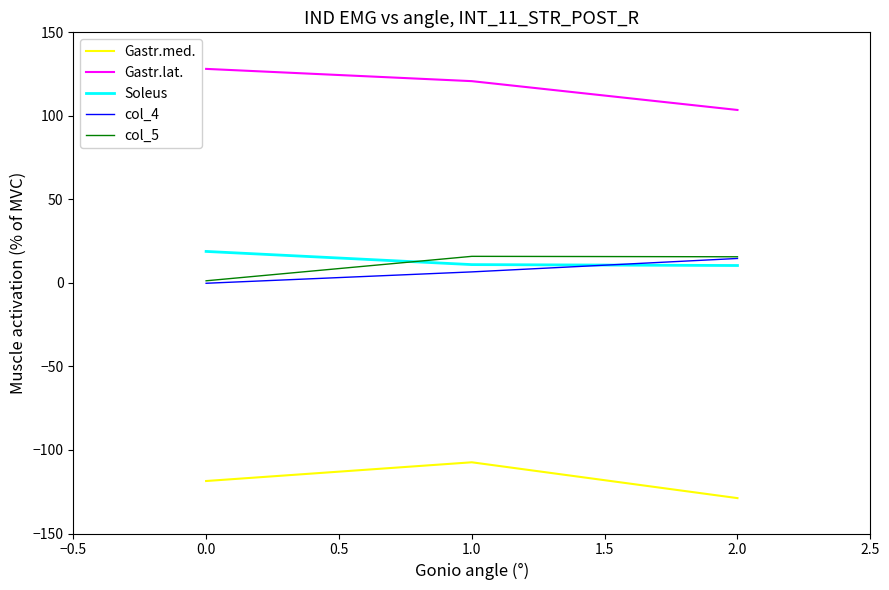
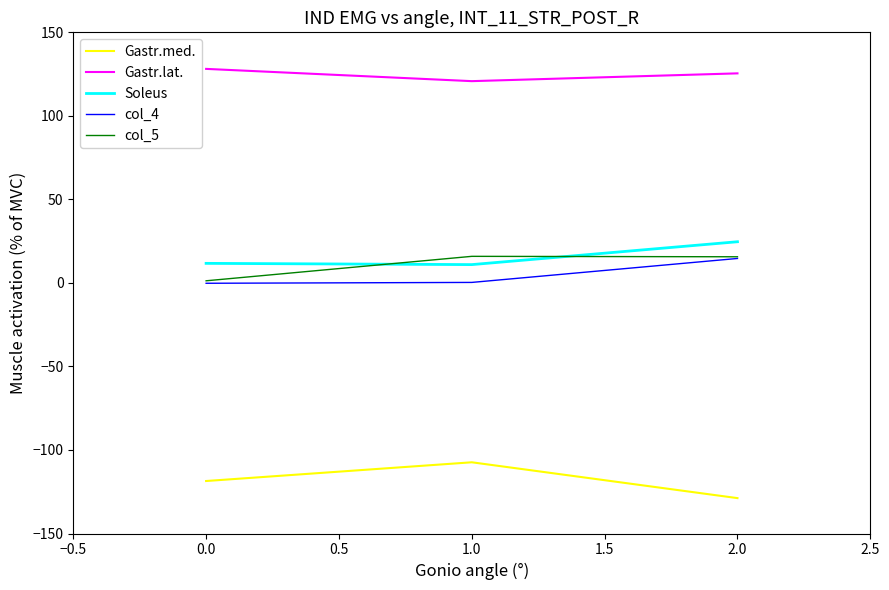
  {
    "Gastr.med.": {
      "0.0": -119,
      "1.0": -107,
      "2.0": -129
    },
    "Gastr.lat.": {
      "0.0": 128,
      "1.0": 121,
-     "2.0": 104
+     "2.0": 125
    },
    "Soleus": {
-     "0.0": 19,
+     "0.0": 12,
      "1.0": 11,
-     "2.0": 10
+     "2.0": 25
    },
    "col_4": {
-     "1.0": 7
+     "1.0": 0
    },
    "col_5": {
      "1.0": 16
    }
  }
